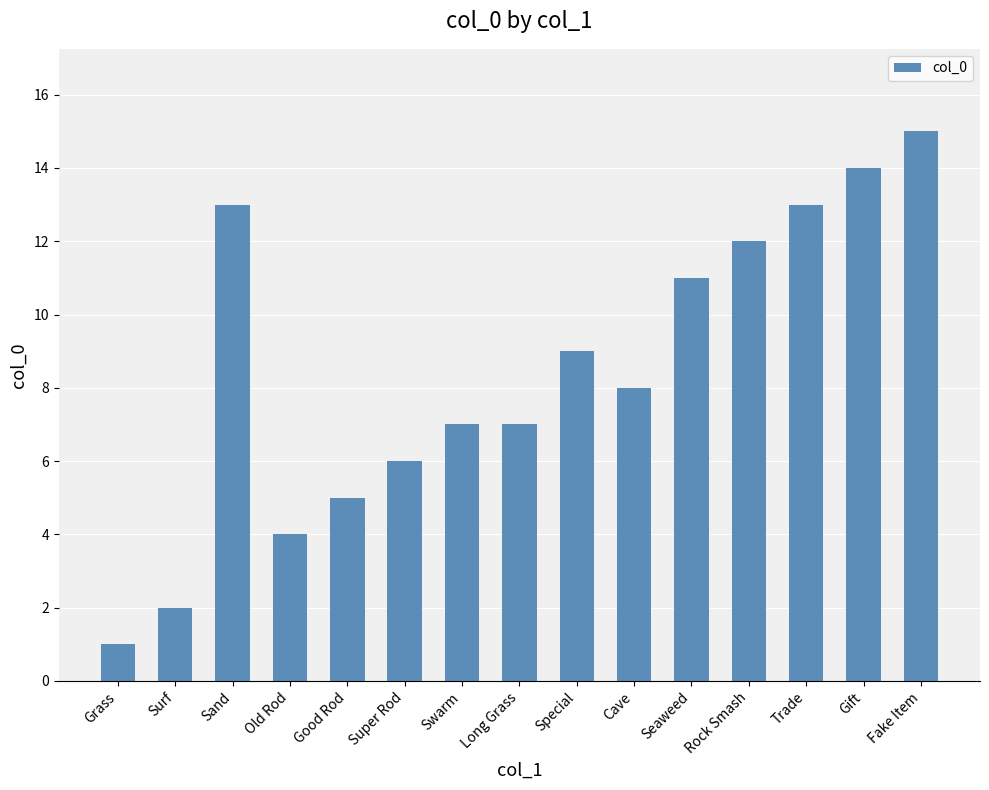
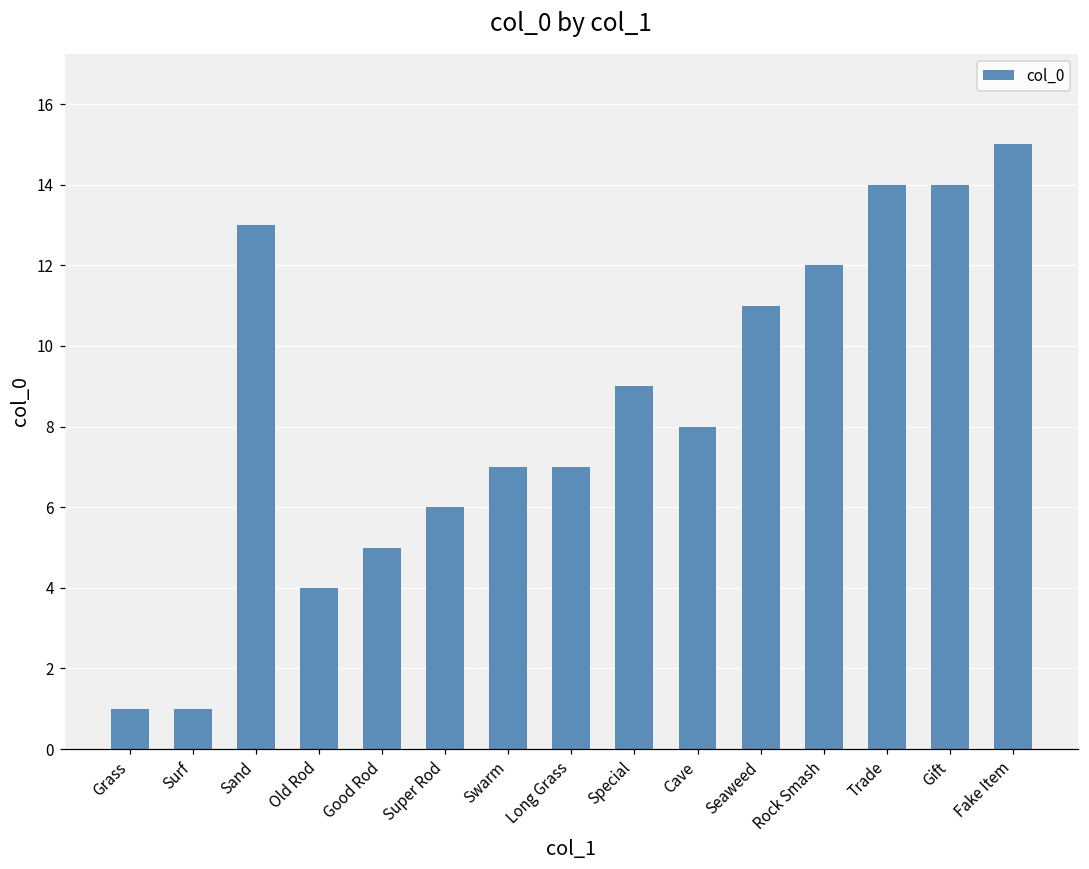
  {
    "Grass": 1,
-   "Surf": 2,
+   "Surf": 1,
    "Sand": 13,
    "Old Rod": 4,
    "Good Rod": 5,
    "Super Rod": 6,
    "Swarm": 7,
    "Long Grass": 7,
    "Special": 9,
    "Cave": 8,
    "Seaweed": 11,
    "Rock Smash": 12,
-   "Trade": 13,
+   "Trade": 14,
    "Gift": 14,
    "Fake Item": 15
  }
